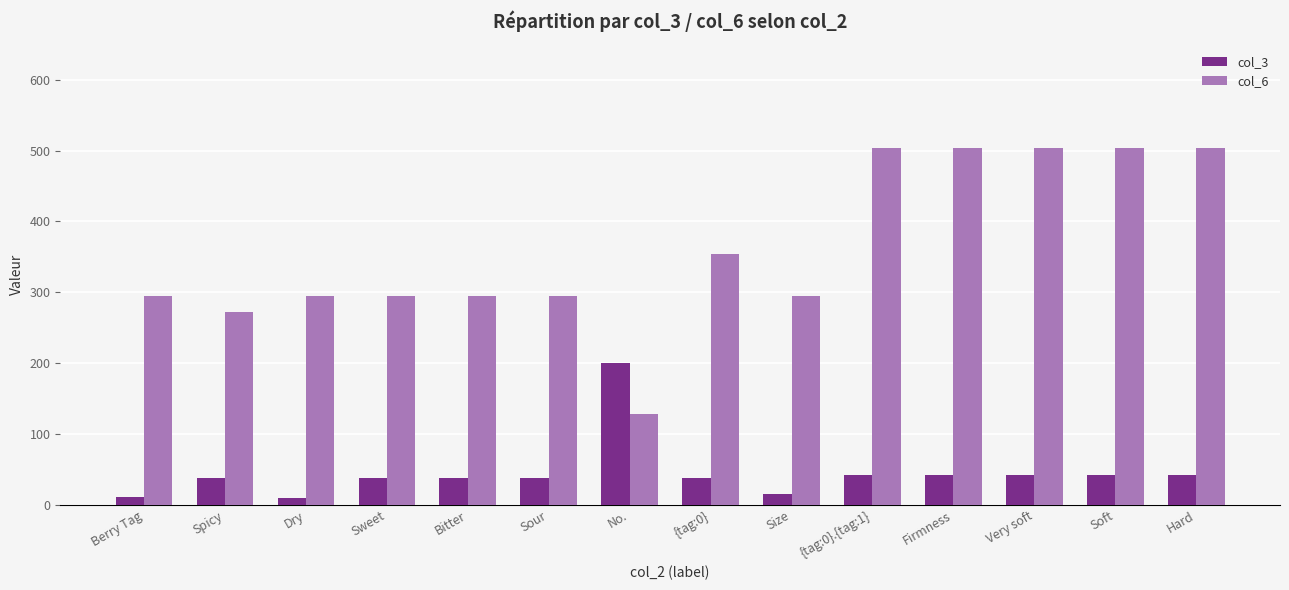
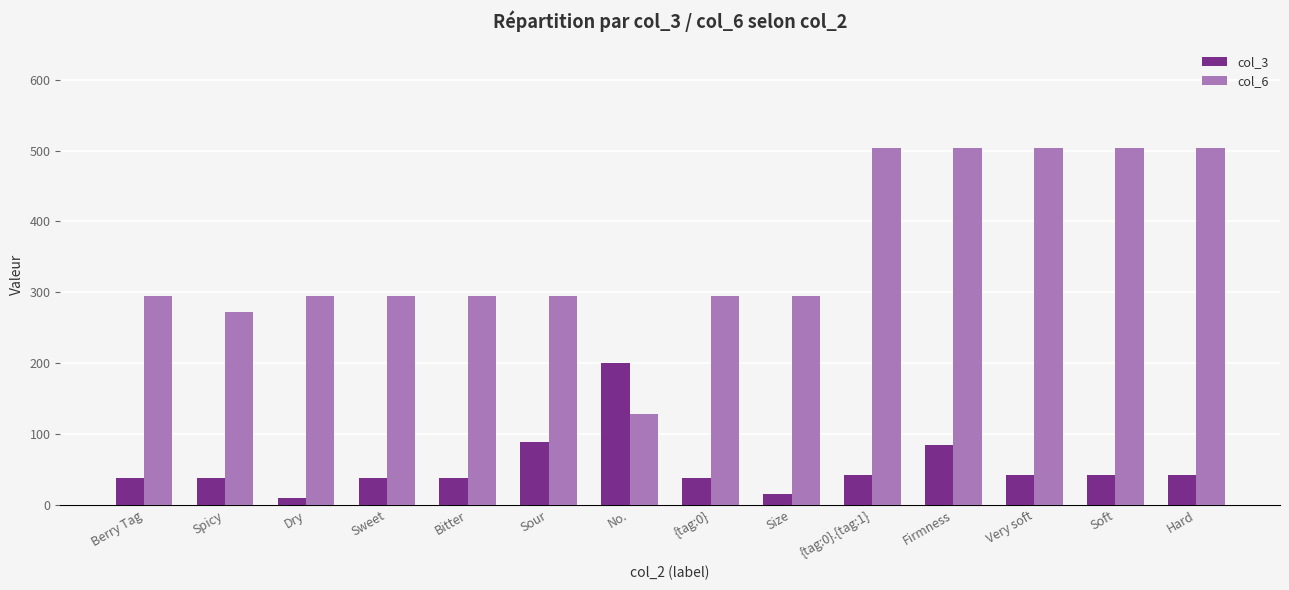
  {
    "col_3": {
-     "Berry Tag": 10,
+     "Berry Tag": 40,
      "Spicy": 40,
      "Dry": 10,
      "Sweet": 40,
      "Bitter": 40,
-     "Sour": 40,
+     "Sour": 90,
      "No.": 200,
      "{tag:0}": 40,
      "Size": 20,
      "{tag:0}.{tag:1}": 40,
-     "Firmness": 40,
+     "Firmness": 80,
      "Very soft": 40,
      "Soft": 40,
      "Hard": 40
    },
    "col_6": {
      "Berry Tag": 290,
      "Spicy": 270,
      "Dry": 290,
      "Sweet": 290,
      "Bitter": 290,
      "Sour": 290,
      "No.": 130,
-     "{tag:0}": 350,
+     "{tag:0}": 290,
      "Size": 290,
      "{tag:0}.{tag:1}": 500,
      "Firmness": 500,
      "Very soft": 500,
      "Soft": 500,
      "Hard": 500
    }
  }
